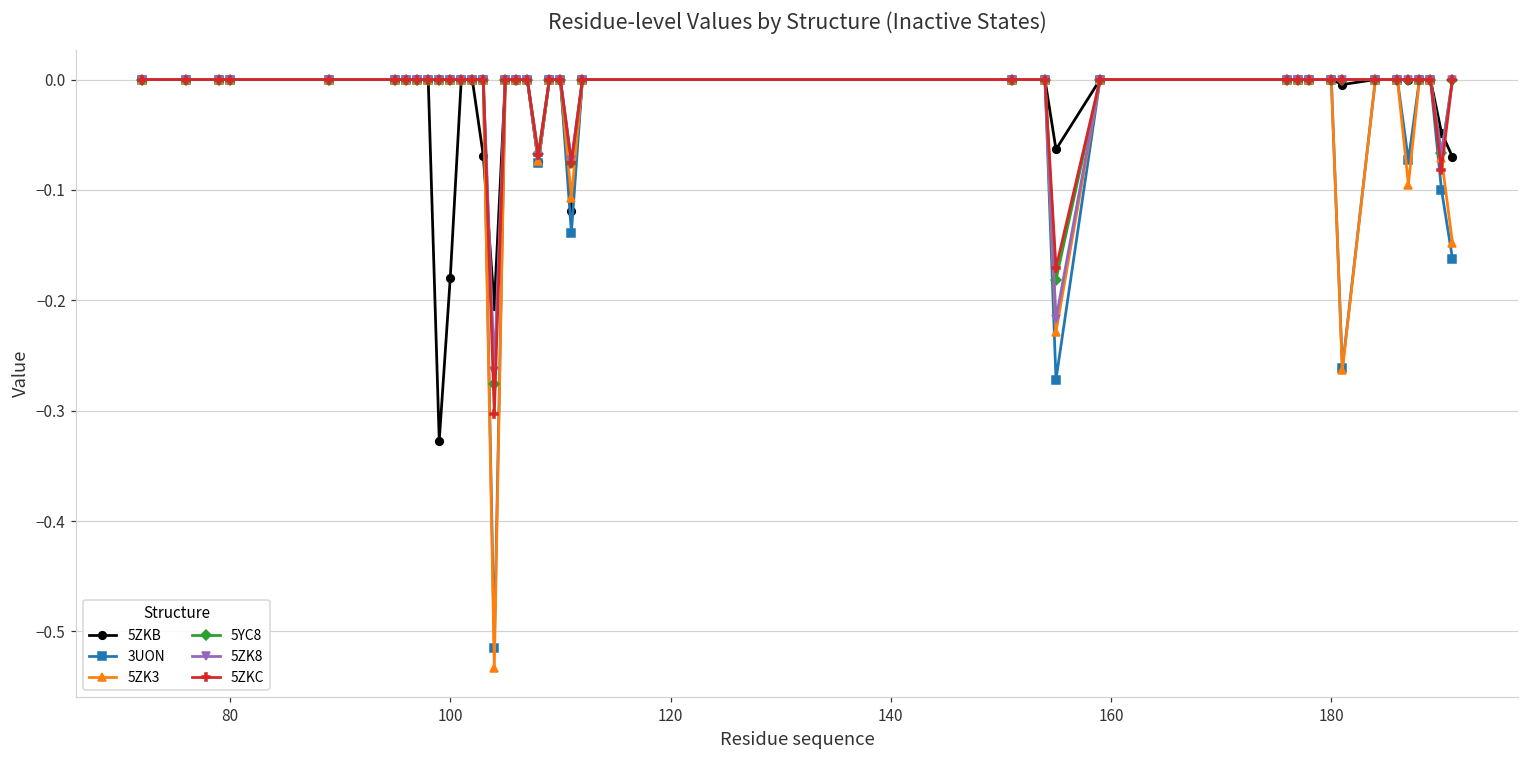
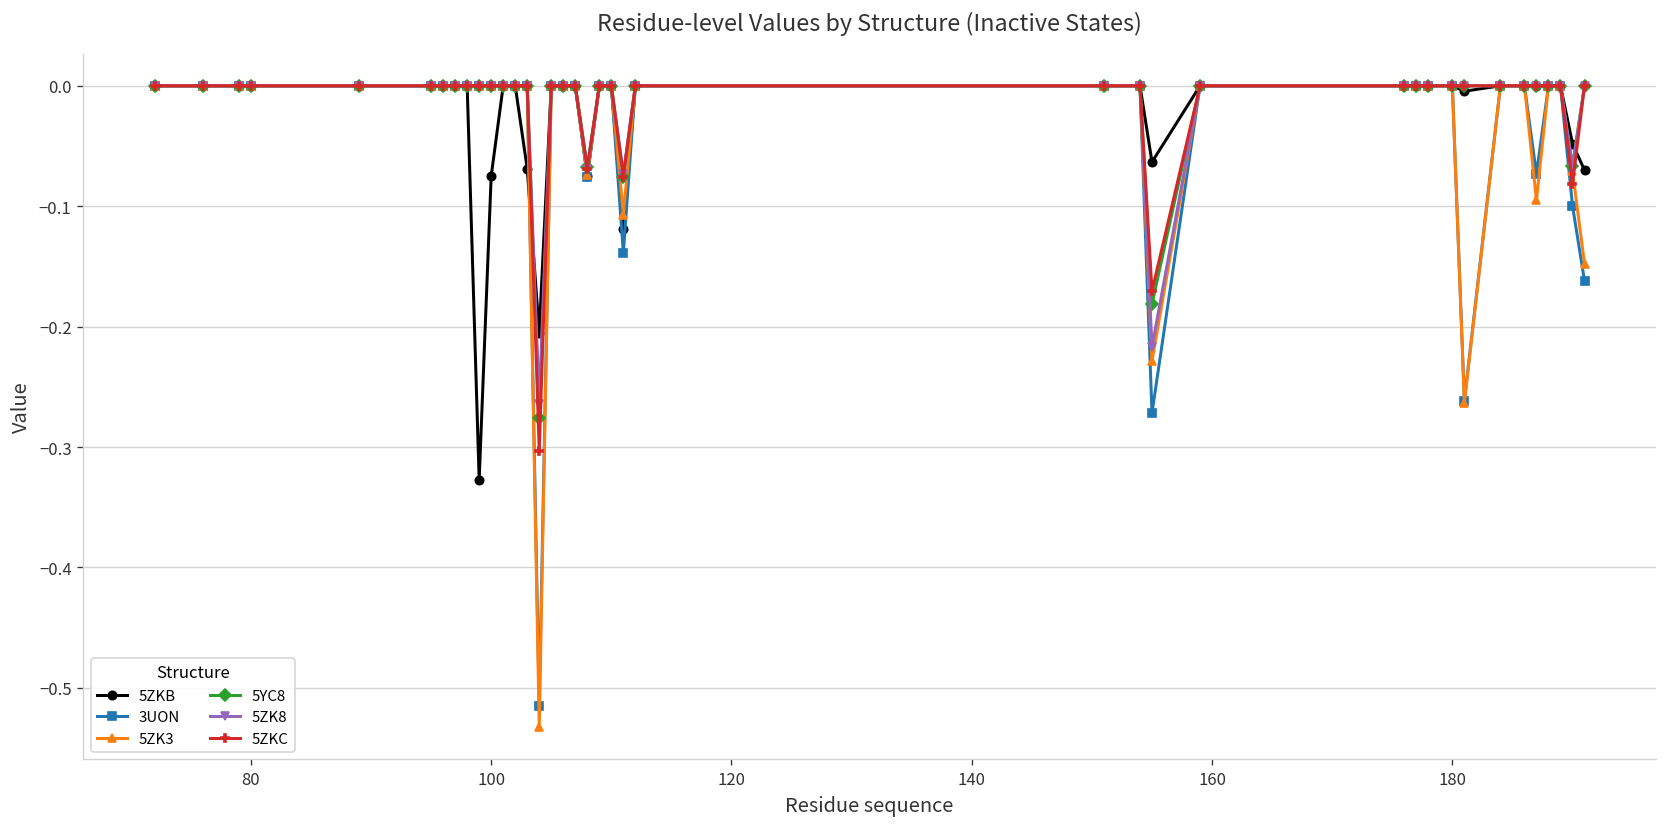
  {
    "5ZKB": {
-     "100": -0.180
+     "100": -0.075
    }
  }
